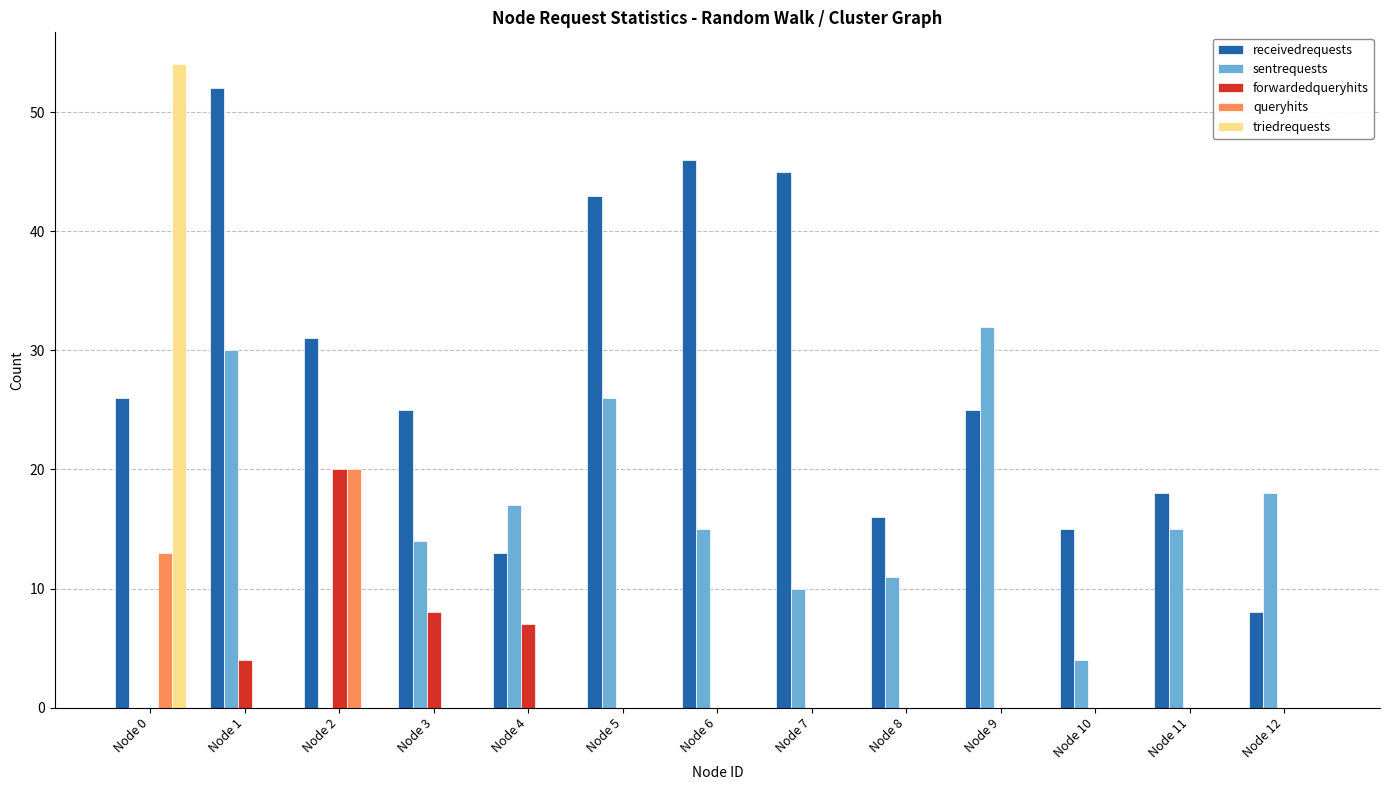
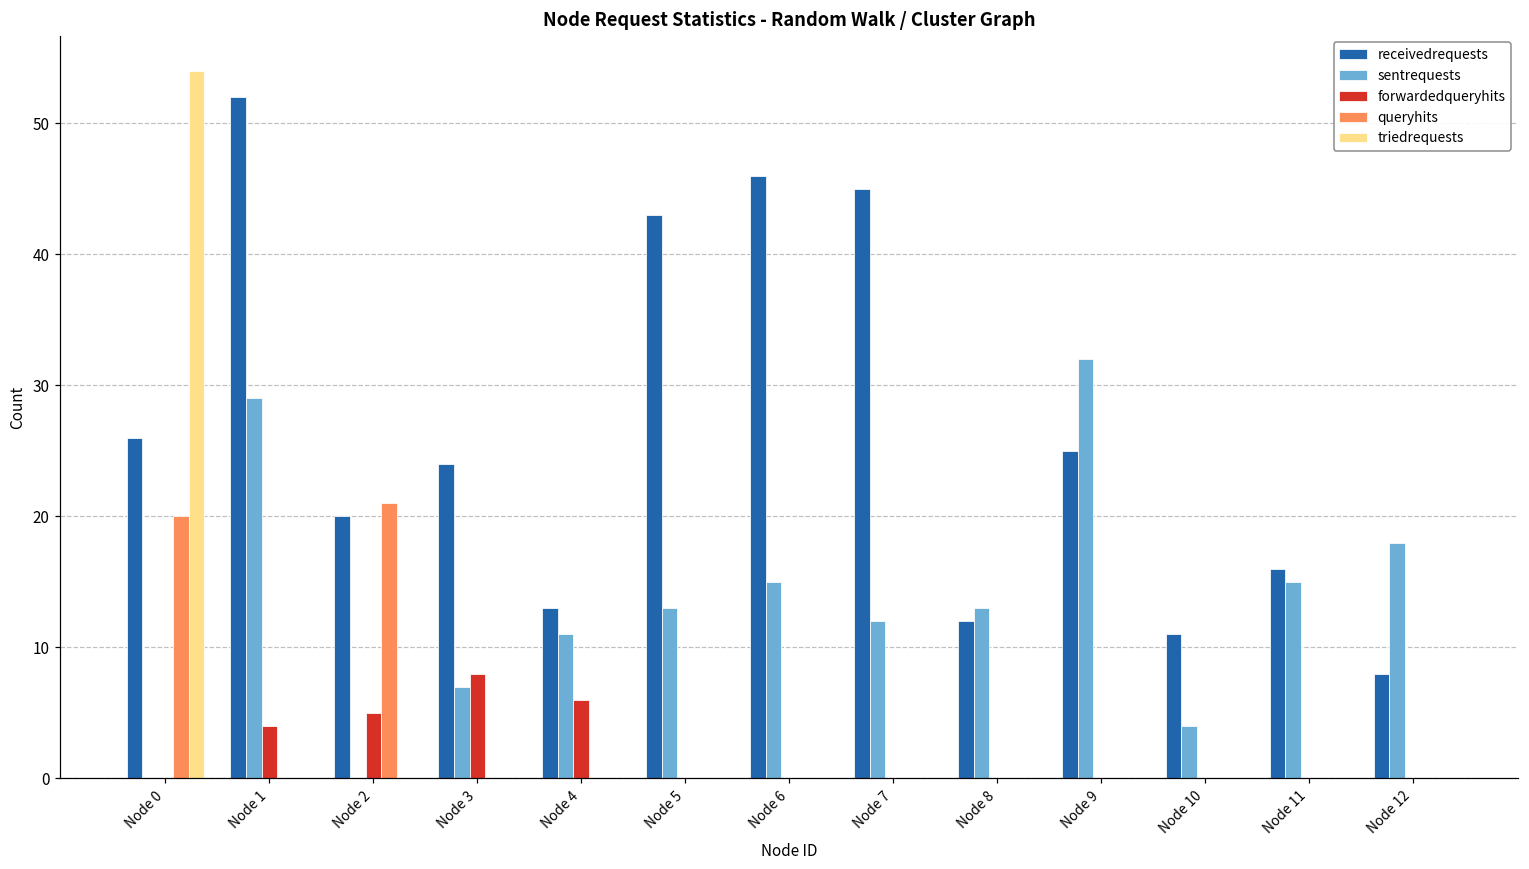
  {
    "receivedrequests": {
      "Node 0": 26,
      "Node 1": 52,
-     "Node 2": 31,
-     "Node 3": 25,
+     "Node 2": 20,
+     "Node 3": 24,
      "Node 4": 13,
      "Node 5": 43,
      "Node 6": 46,
      "Node 7": 45,
-     "Node 8": 16,
+     "Node 8": 12,
      "Node 9": 25,
-     "Node 10": 15,
-     "Node 11": 18,
+     "Node 10": 11,
+     "Node 11": 16,
      "Node 12": 8
    },
    "sentrequests": {
      "Node 0": 0,
-     "Node 1": 30,
+     "Node 1": 29,
      "Node 2": 0,
-     "Node 3": 14,
-     "Node 4": 17,
-     "Node 5": 26,
+     "Node 3": 7,
+     "Node 4": 11,
+     "Node 5": 13,
      "Node 6": 15,
-     "Node 7": 10,
-     "Node 8": 11,
+     "Node 7": 12,
+     "Node 8": 13,
      "Node 9": 32,
      "Node 10": 4,
      "Node 11": 15,
      "Node 12": 18
    },
    "forwardedqueryhits": {
      "Node 0": 0,
      "Node 1": 4,
-     "Node 2": 20,
+     "Node 2": 5,
      "Node 3": 8,
-     "Node 4": 7,
+     "Node 4": 6,
      "Node 5": 0,
      "Node 6": 0,
      "Node 7": 0,
      "Node 8": 0,
      "Node 9": 0,
      "Node 10": 0,
      "Node 11": 0,
      "Node 12": 0
    },
    "queryhits": {
-     "Node 0": 13,
+     "Node 0": 20,
      "Node 1": 0,
-     "Node 2": 20,
+     "Node 2": 21,
      "Node 3": 0,
      "Node 4": 0,
      "Node 5": 0,
      "Node 6": 0,
      "Node 7": 0,
      "Node 8": 0,
      "Node 9": 0,
      "Node 10": 0,
      "Node 11": 0,
      "Node 12": 0
    },
    "triedrequests": {
      "Node 0": 54,
      "Node 1": 0,
      "Node 2": 0,
      "Node 3": 0,
      "Node 4": 0,
      "Node 5": 0,
      "Node 6": 0,
      "Node 7": 0,
      "Node 8": 0,
      "Node 9": 0,
      "Node 10": 0,
      "Node 11": 0,
      "Node 12": 0
    }
  }
